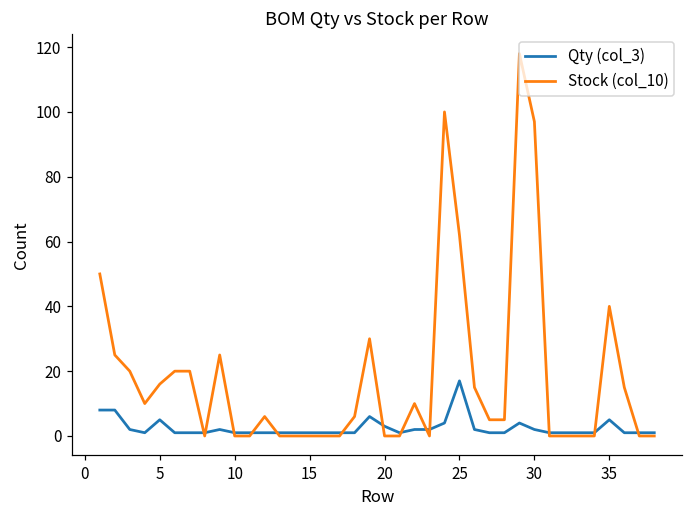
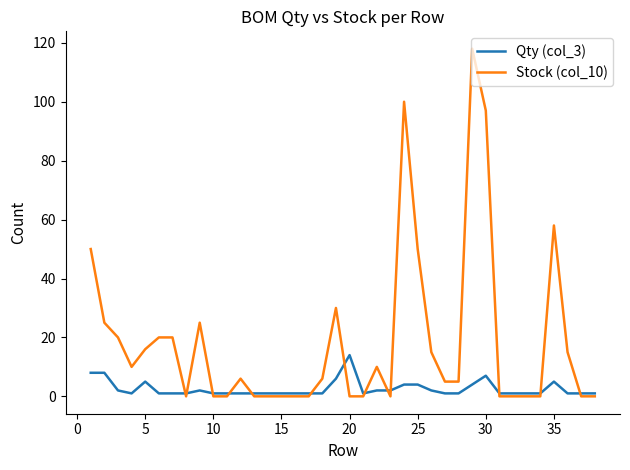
  {
    "Qty (col_3)": {
      "5": 5,
      "10": 1,
      "15": 1,
-     "20": 3,
-     "25": 17,
-     "30": 2,
+     "20": 14,
+     "25": 4,
+     "30": 7,
      "35": 5
    },
    "Stock (col_10)": {
      "5": 16,
      "10": 0,
      "15": 0,
      "20": 0,
-     "25": 62,
+     "25": 50,
      "30": 97,
-     "35": 40
+     "35": 58
    }
  }
